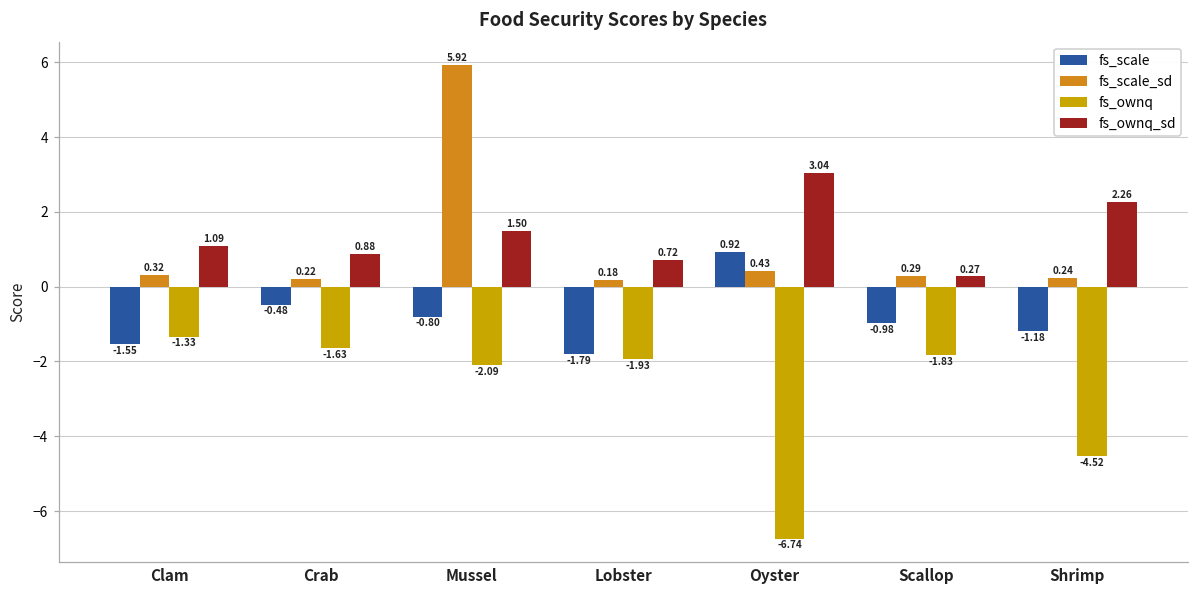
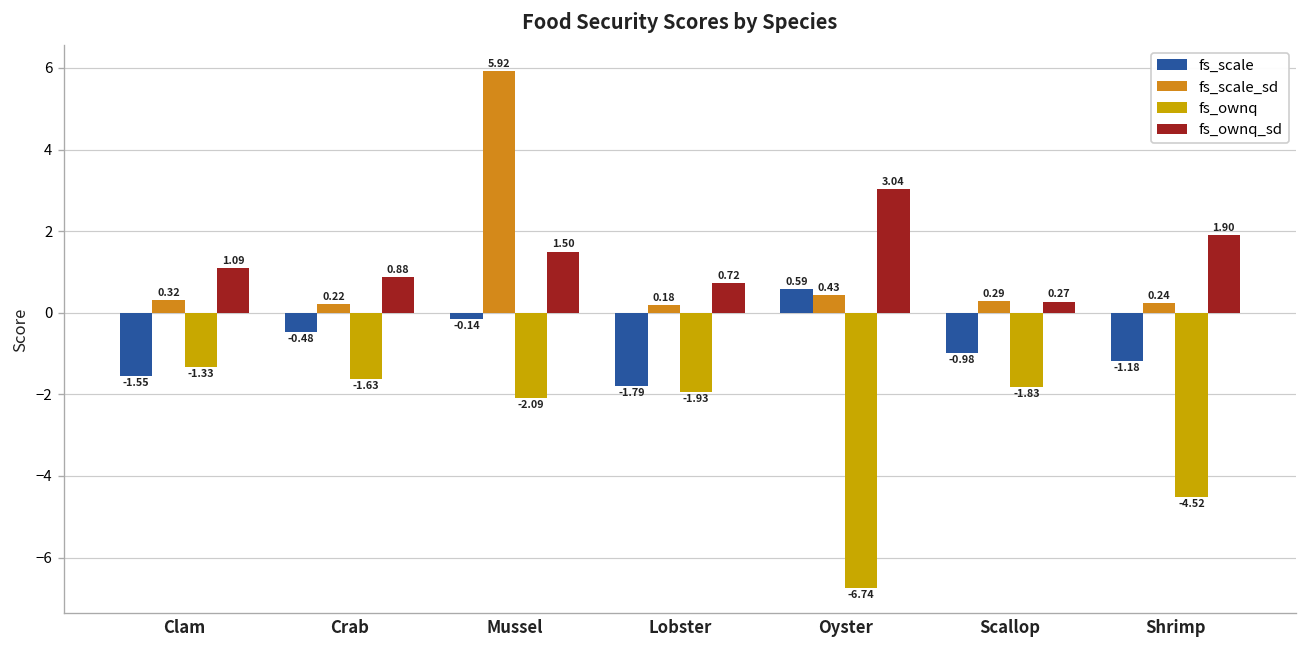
  {
    "fs_scale": {
      "Clam": -1.55,
      "Crab": -0.48,
-     "Mussel": -0.80,
+     "Mussel": -0.14,
      "Lobster": -1.79,
-     "Oyster": 0.92,
+     "Oyster": 0.59,
      "Scallop": -0.98,
      "Shrimp": -1.18
    },
    "fs_ownq_sd": {
      "Clam": 1.09,
      "Crab": 0.88,
      "Mussel": 1.50,
      "Lobster": 0.72,
      "Oyster": 3.04,
      "Scallop": 0.27,
-     "Shrimp": 2.26
+     "Shrimp": 1.90
    }
  }
